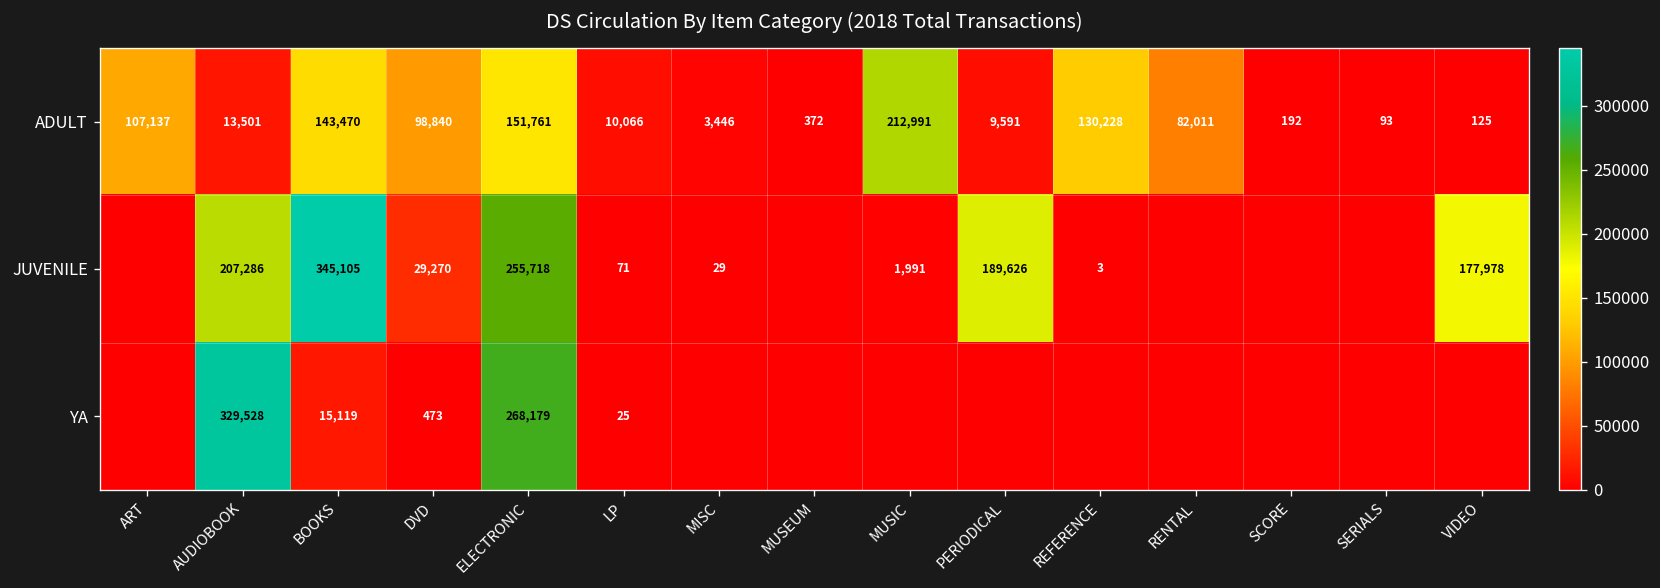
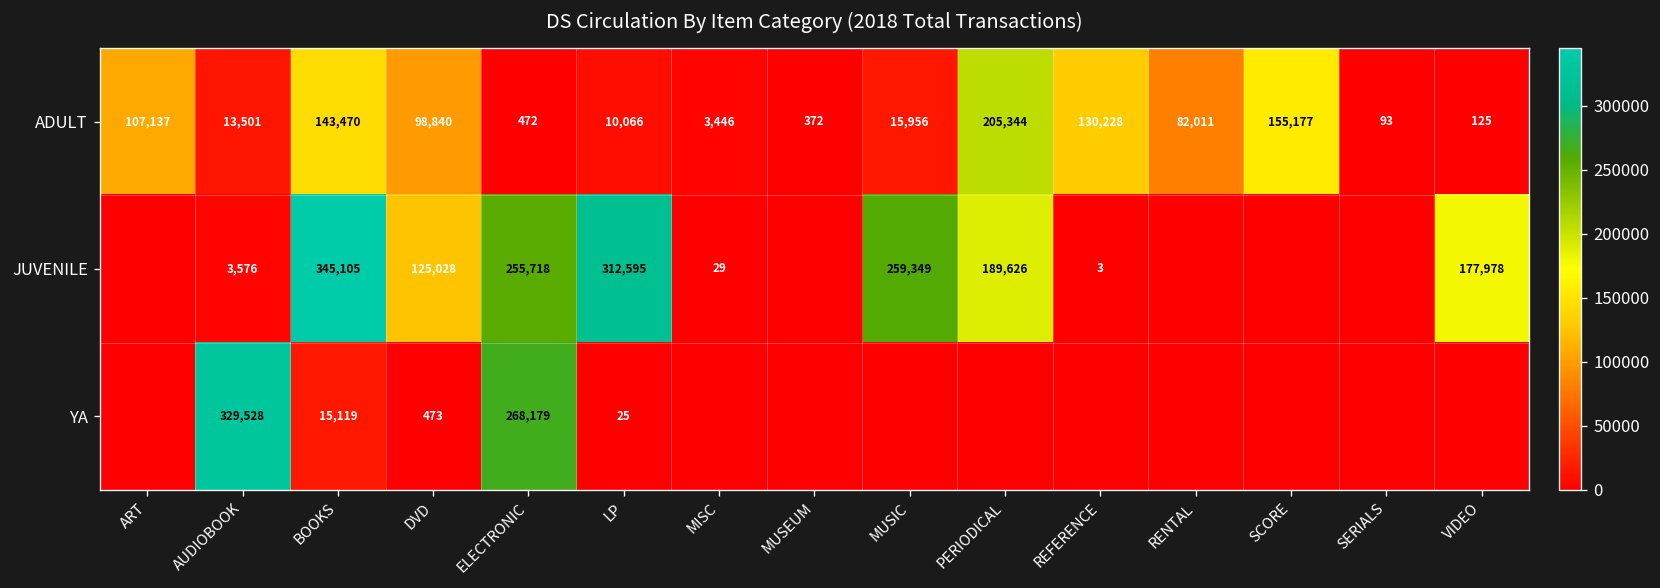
  {
    "ADULT": {
      "ART": "107,137",
      "AUDIOBOOK": "13,501",
      "BOOKS": "143,470",
      "DVD": "98,840",
-     "ELECTRONIC": "151,761",
+     "ELECTRONIC": "472",
      "LP": "10,066",
      "MISC": "3,446",
      "MUSEUM": "372",
-     "MUSIC": "212,991",
-     "PERIODICAL": "9,591",
+     "MUSIC": "15,956",
+     "PERIODICAL": "205,344",
      "REFERENCE": "130,228",
      "RENTAL": "82,011",
-     "SCORE": "192",
+     "SCORE": "155,177",
      "SERIALS": "93",
      "VIDEO": "125"
    },
    "JUVENILE": {
-     "AUDIOBOOK": "207,286",
+     "AUDIOBOOK": "3,576",
      "BOOKS": "345,105",
-     "DVD": "29,270",
+     "DVD": "125,028",
      "ELECTRONIC": "255,718",
-     "LP": "71",
+     "LP": "312,595",
      "MISC": "29",
-     "MUSIC": "1,991",
+     "MUSIC": "259,349",
      "PERIODICAL": "189,626",
      "REFERENCE": "3",
      "VIDEO": "177,978"
    },
    "YA": {
      "AUDIOBOOK": "329,528",
      "BOOKS": "15,119",
      "DVD": "473",
      "ELECTRONIC": "268,179",
      "LP": "25"
    }
  }
